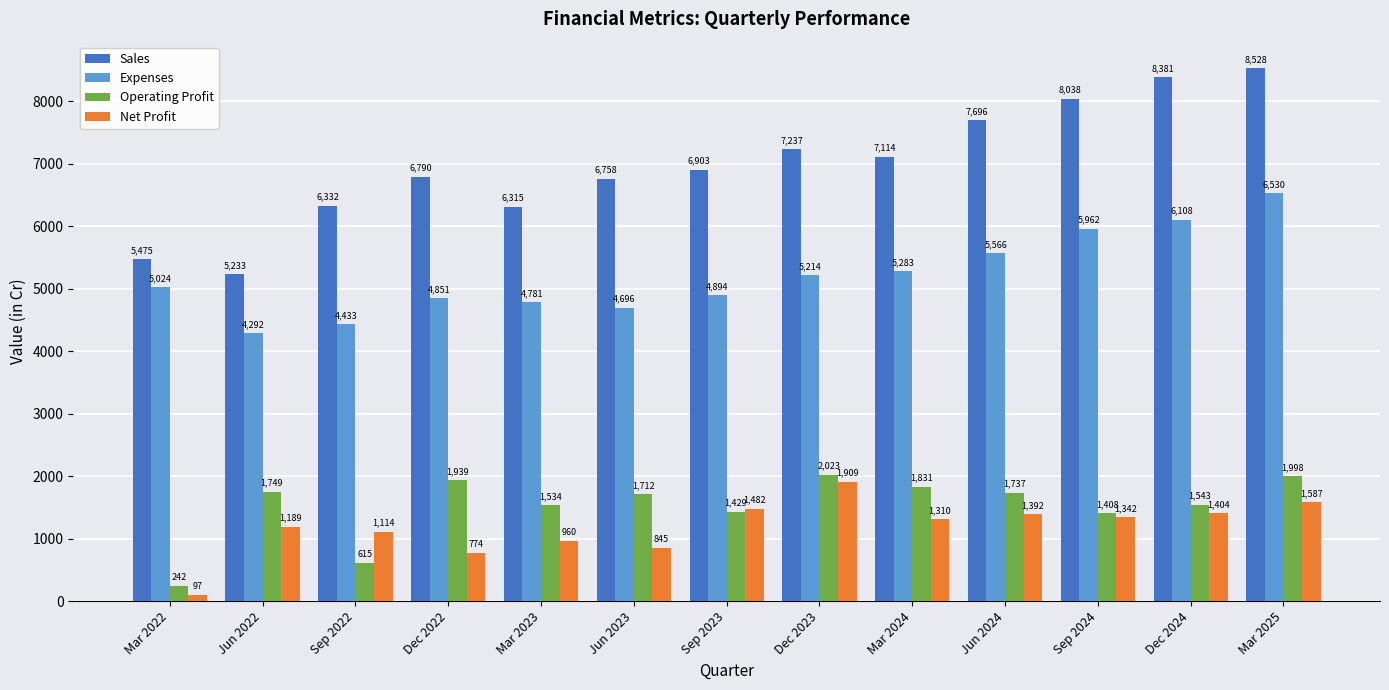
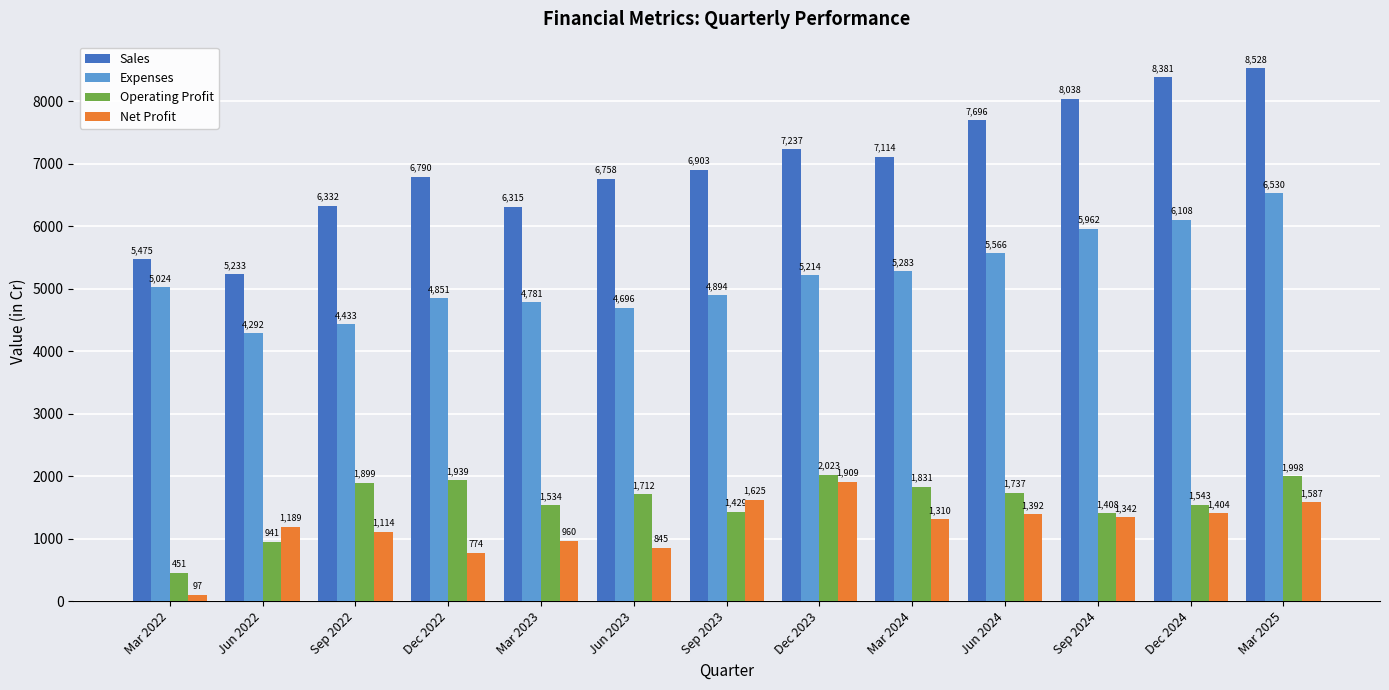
  {
    "Operating Profit": {
-     "Mar 2022": "242",
-     "Jun 2022": "1,749",
-     "Sep 2022": "615",
+     "Mar 2022": "451",
+     "Jun 2022": "941",
+     "Sep 2022": "1,899",
      "Dec 2022": "1,939",
      "Mar 2023": "1,534",
      "Jun 2023": "1,712",
      "Sep 2023": "1,429",
      "Dec 2023": "2,023",
      "Mar 2024": "1,831",
      "Jun 2024": "1,737",
      "Sep 2024": "1,408",
      "Dec 2024": "1,543",
      "Mar 2025": "1,998"
    },
    "Net Profit": {
      "Mar 2022": "97",
      "Jun 2022": "1,189",
      "Sep 2022": "1,114",
      "Dec 2022": "774",
      "Mar 2023": "960",
      "Jun 2023": "845",
-     "Sep 2023": "1,482",
+     "Sep 2023": "1,625",
      "Dec 2023": "1,909",
      "Mar 2024": "1,310",
      "Jun 2024": "1,392",
      "Sep 2024": "1,342",
      "Dec 2024": "1,404",
      "Mar 2025": "1,587"
    }
  }
